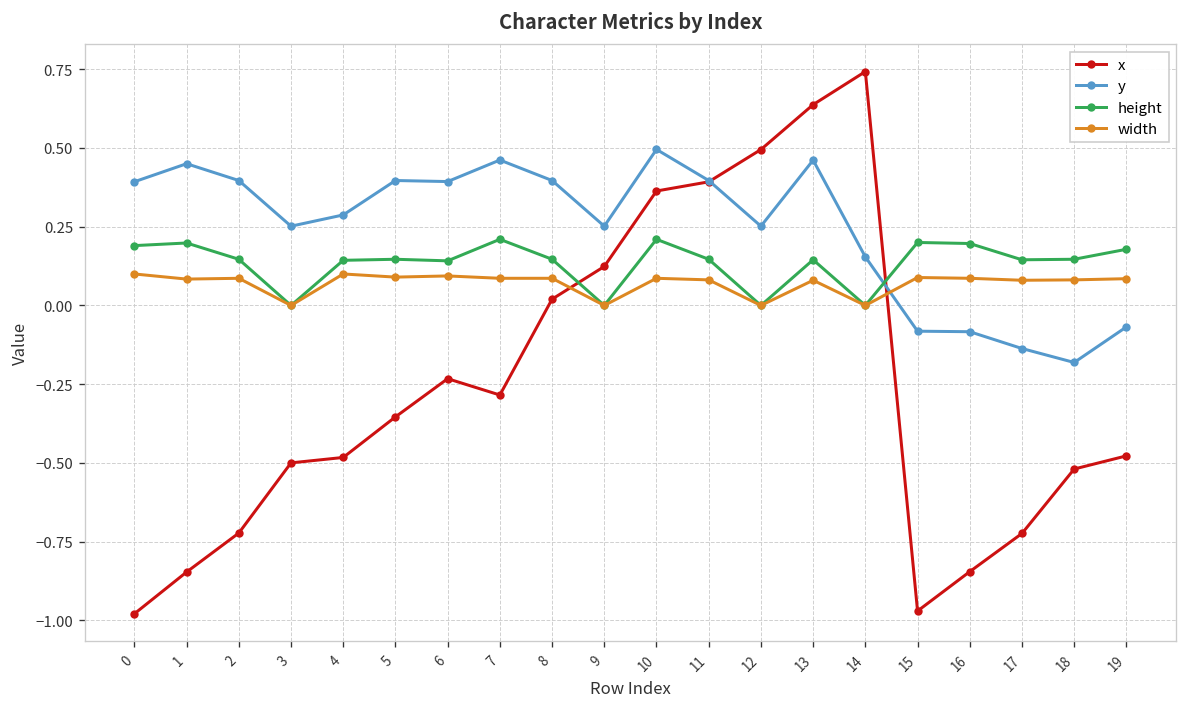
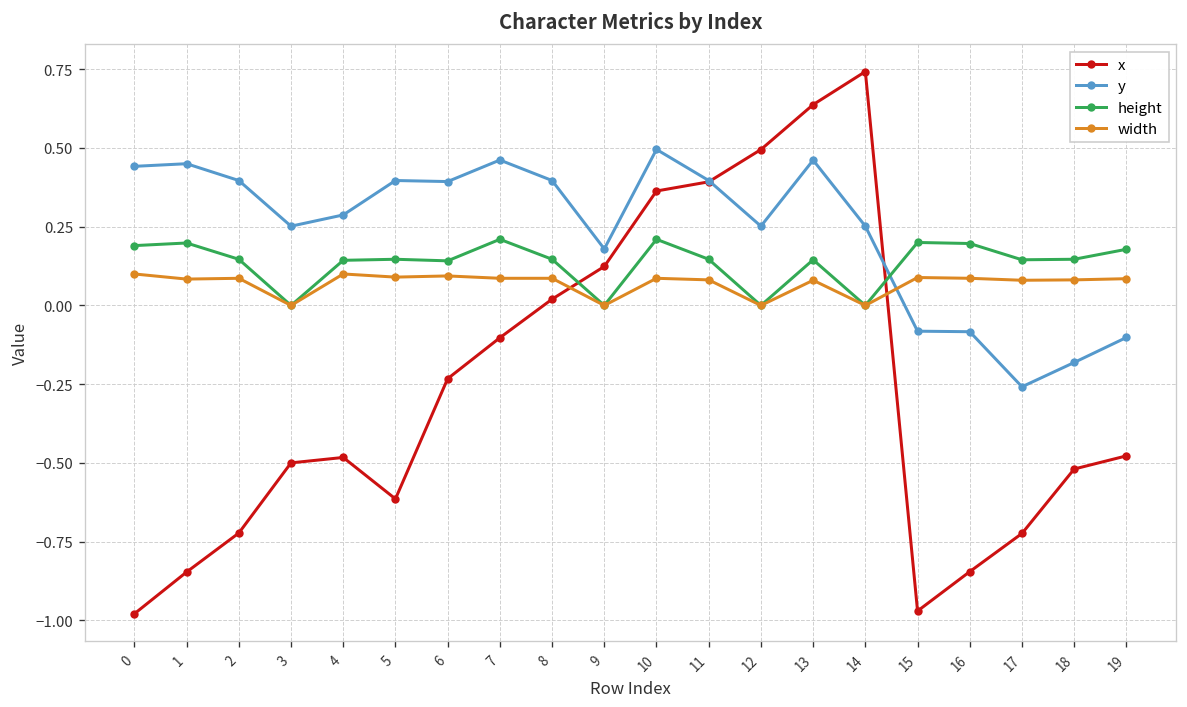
  {
    "x": {
      "0": -0.98,
      "1": -0.85,
      "2": -0.72,
      "3": -0.50,
      "4": -0.48,
-     "5": -0.35,
+     "5": -0.61,
      "6": -0.23,
-     "7": -0.28,
+     "7": -0.10,
      "8": 0.02,
      "9": 0.12,
      "10": 0.36,
      "12": 0.50,
      "13": 0.64,
      "14": 0.74,
      "15": -0.97,
      "16": -0.84,
      "17": -0.72,
      "18": -0.52,
      "19": -0.48
    },
    "y": {
-     "0": 0.39,
+     "0": 0.44,
      "1": 0.45,
      "2": 0.40,
      "3": 0.25,
      "4": 0.29,
      "5": 0.40,
      "6": 0.39,
      "7": 0.46,
      "8": 0.40,
-     "9": 0.25,
+     "9": 0.18,
      "10": 0.50,
      "12": 0.25,
      "13": 0.46,
-     "14": 0.15,
+     "14": 0.25,
      "15": -0.08,
      "16": -0.08,
-     "17": -0.14,
+     "17": -0.26,
      "18": -0.18,
-     "19": -0.07
+     "19": -0.10
    },
    "height": {
      "0": 0.19,
      "1": 0.20,
      "2": 0.15,
      "4": 0.14,
      "5": 0.15,
      "6": 0.14,
      "7": 0.21,
      "8": 0.15,
      "10": 0.21,
      "11": 0.15,
      "13": 0.15,
      "15": 0.20,
      "16": 0.20,
      "17": 0.15,
      "18": 0.15,
      "19": 0.18
    },
    "width": {
      "0": 0.10,
      "1": 0.08,
      "2": 0.09,
      "4": 0.10,
      "5": 0.09,
      "6": 0.09,
      "7": 0.09,
      "8": 0.09,
      "10": 0.09,
      "11": 0.08,
      "13": 0.08,
      "15": 0.09,
      "16": 0.09,
      "17": 0.08,
      "18": 0.08,
      "19": 0.09
    }
  }
